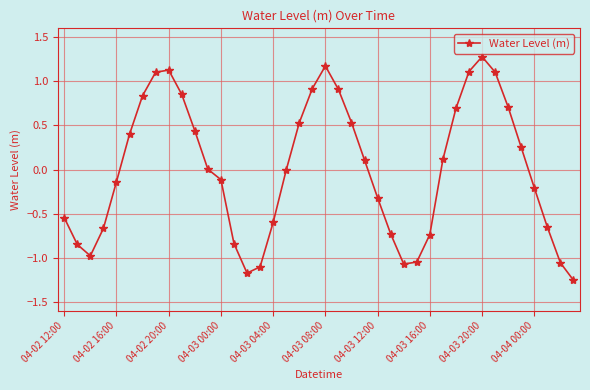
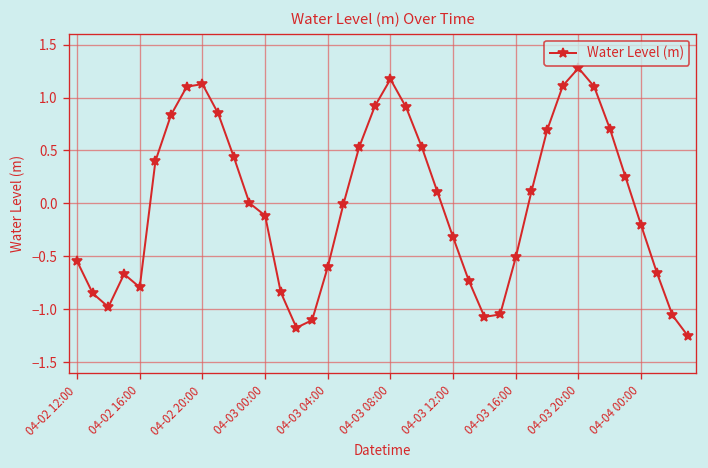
  {
    "04-02 12:00": -0.5,
-   "04-02 16:00": -0.1,
+   "04-02 16:00": -0.8,
    "04-02 20:00": 1.1,
    "04-03 00:00": -0.1,
    "04-03 04:00": -0.6,
    "04-03 08:00": 1.2,
    "04-03 12:00": -0.3,
-   "04-03 16:00": -0.7,
+   "04-03 16:00": -0.5,
    "04-03 20:00": 1.3,
    "04-04 00:00": -0.2
  }
